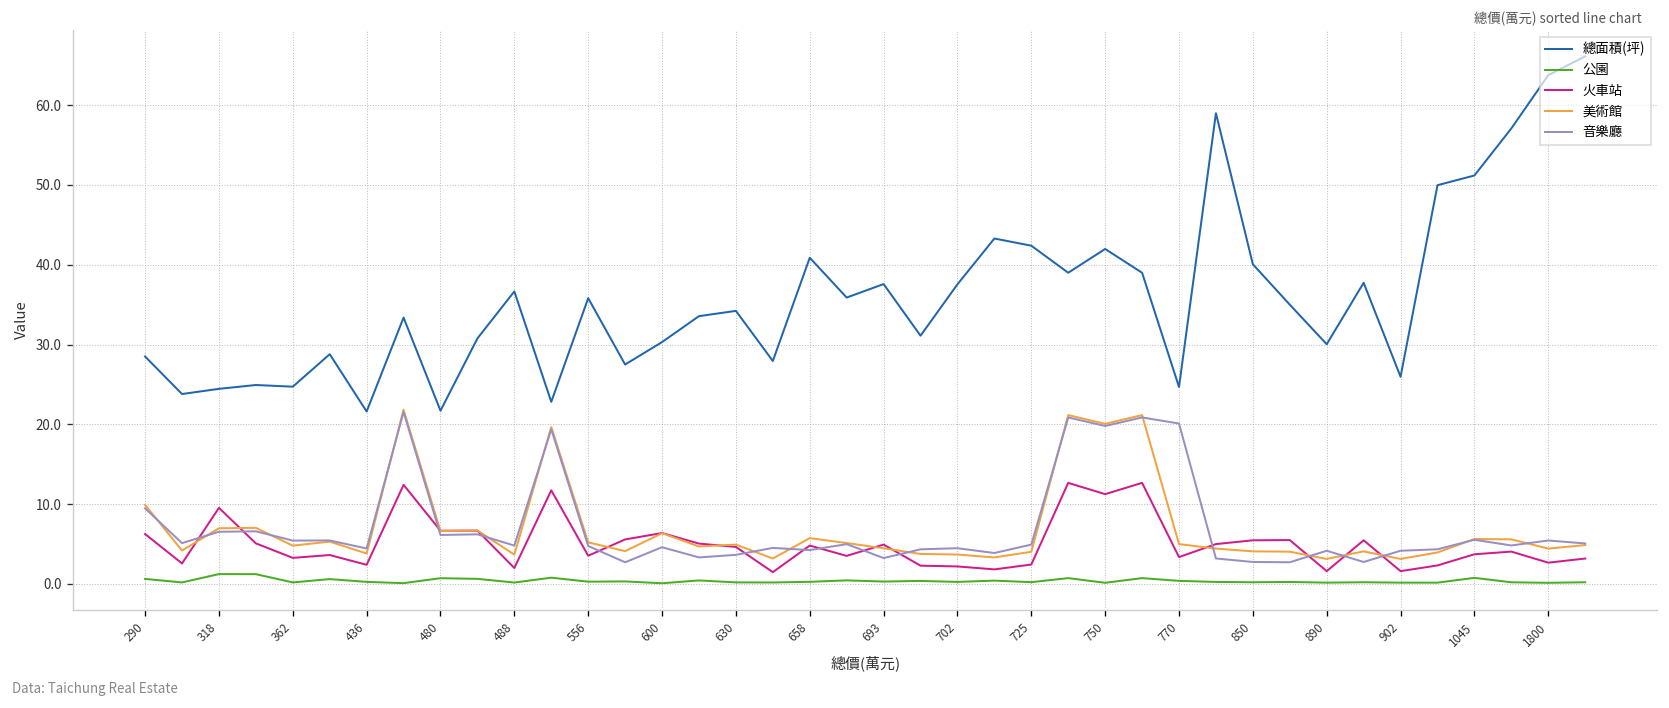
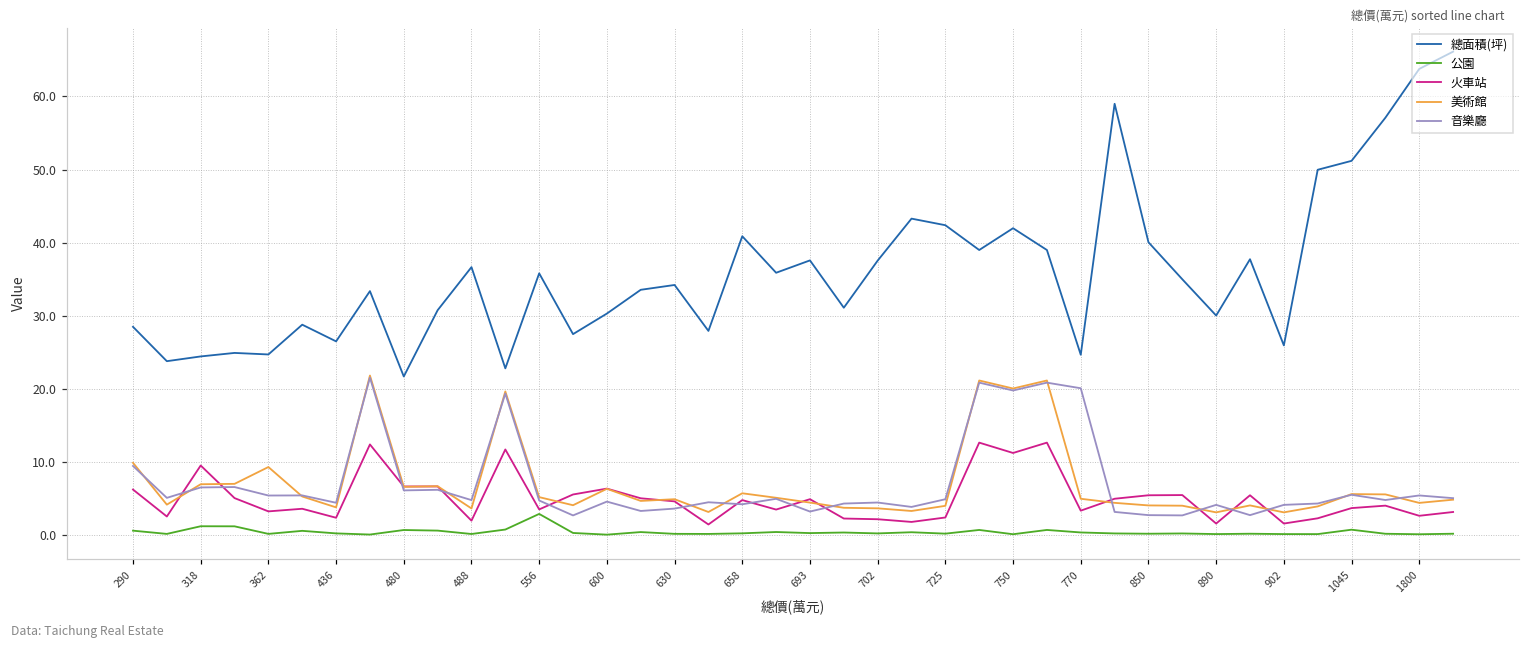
  {
    "總面積(坪)": {
      "290": 29,
      "318": 24,
      "362": 25,
-     "436": 22,
+     "436": 27,
      "480": 22,
      "488": 37,
      "556": 36,
      "600": 30,
      "630": 34,
      "658": 41,
      "693": 38,
      "702": 38,
      "725": 42,
      "750": 42,
      "770": 25,
      "850": 40,
      "890": 30,
      "902": 26,
      "1045": 51
    },
    "公園": {
      "290": 1,
      "318": 1,
      "362": 0,
      "436": 0,
      "480": 1,
      "488": 0,
-     "556": 0,
+     "556": 3,
      "600": 0,
      "630": 0,
      "658": 0,
      "693": 0,
      "702": 0,
      "725": 0,
      "750": 0,
      "770": 0,
      "850": 0,
      "890": 0,
      "902": 0,
      "1045": 1,
      "1800": 0
    },
    "火車站": {
      "290": 6,
      "318": 10,
      "362": 3,
      "436": 2,
      "488": 2,
      "556": 4,
      "658": 5,
      "693": 5,
      "702": 2,
      "725": 2,
      "750": 11,
      "770": 3,
      "850": 5,
      "890": 2,
      "902": 2,
      "1045": 4,
      "1800": 3
    },
    "美術館": {
      "290": 10,
      "318": 7,
-     "362": 5,
+     "362": 9,
      "436": 4,
      "488": 4,
      "556": 5,
      "658": 6,
      "693": 4,
      "702": 4,
      "725": 4,
      "770": 5,
      "850": 4,
      "890": 3,
      "902": 3,
      "1800": 4
    },
    "音樂廳": {
      "290": 9,
      "318": 7,
      "362": 5,
      "436": 4,
      "480": 6,
      "488": 5,
      "556": 5,
      "600": 5,
      "630": 4,
      "658": 4,
      "693": 3,
      "702": 4,
      "725": 5,
      "770": 20,
      "850": 3,
      "890": 4,
      "902": 4,
      "1800": 5
    }
  }
